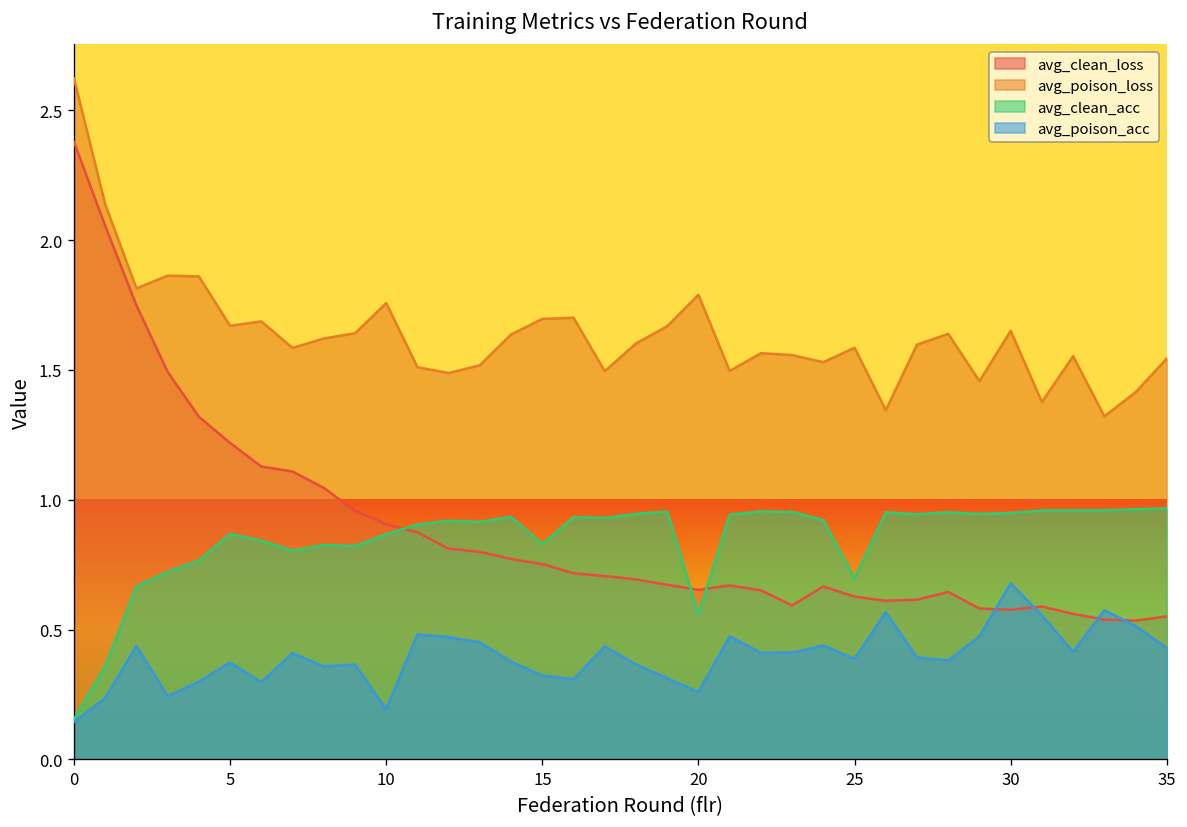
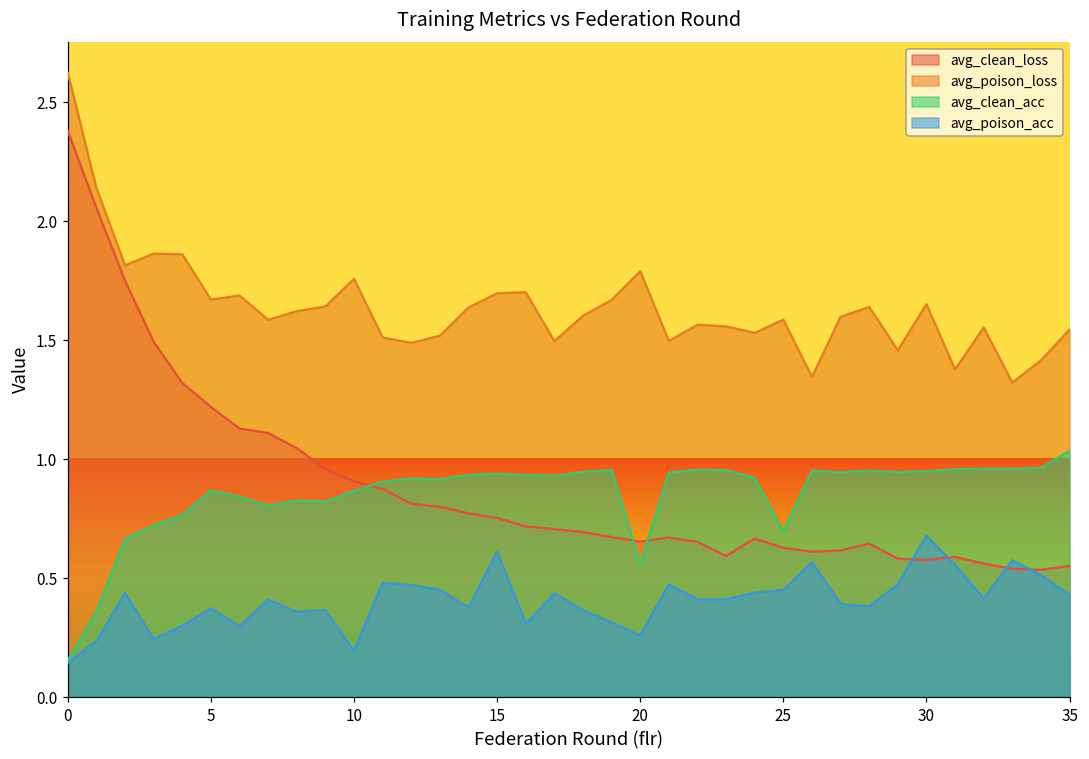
  {
    "avg_clean_acc": {
      "5": 0.87,
      "10": 0.87,
-     "15": 0.83,
+     "15": 0.94,
      "20": 0.56,
      "25": 0.70,
      "30": 0.95,
-     "35": 0.97
+     "35": 1.03
    },
    "avg_poison_acc": {
      "5": 0.37,
      "10": 0.19,
-     "15": 0.32,
+     "15": 0.61,
      "20": 0.26,
-     "25": 0.39,
+     "25": 0.45,
      "30": 0.68,
      "35": 0.43
    }
  }
